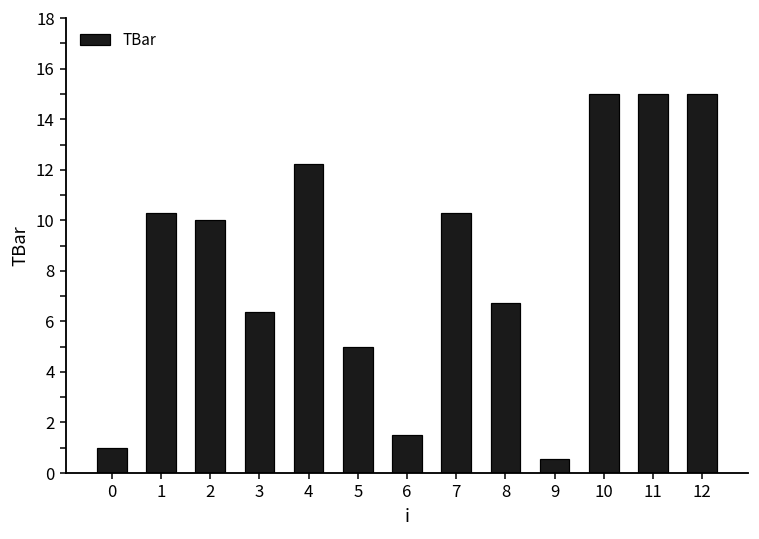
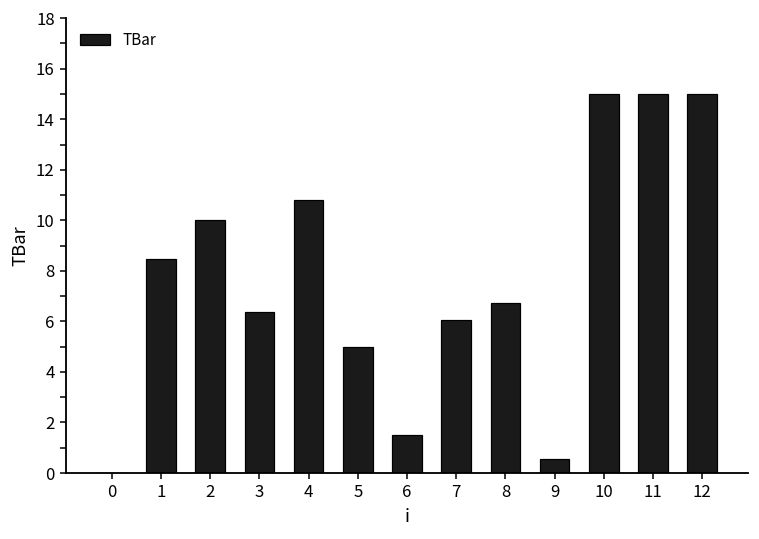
  {
-   "0": 1,
-   "1": 10.3,
+   "0": 0,
+   "1": 8.5,
    "2": 10.0,
    "3": 6.4,
-   "4": 12.2,
+   "4": 10.8,
    "5": 5.0,
    "6": 1.5,
-   "7": 10.3,
+   "7": 6.0,
    "8": 6.7,
    "9": 0.6,
    "10": 15.0,
    "11": 15.0,
    "12": 15.0
  }
